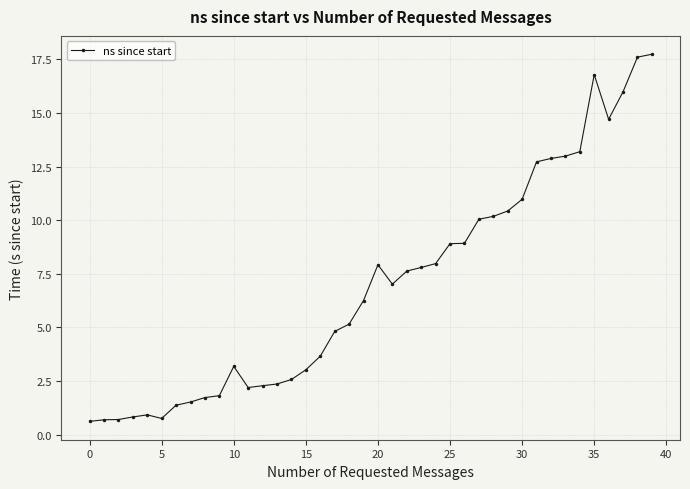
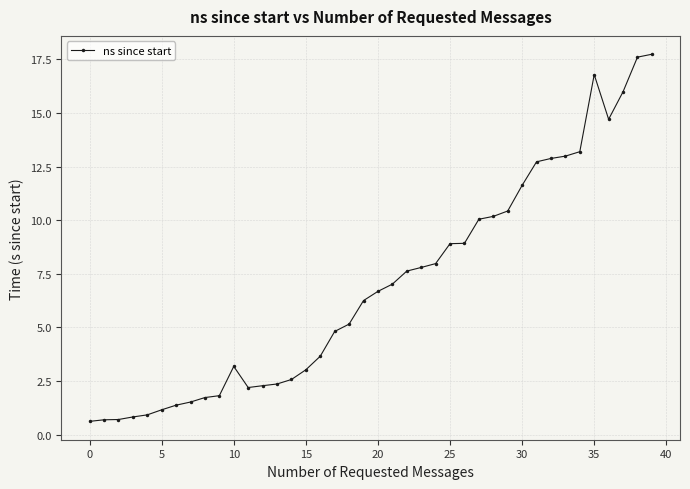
  {
    "0": 0.6,
-   "5": 0.8,
+   "5": 1.2,
    "10": 3.2,
    "15": 3.0,
-   "20": 7.9,
+   "20": 6.7,
    "25": 8.9,
-   "30": 11.0,
+   "30": 11.6,
    "35": 16.8
  }
